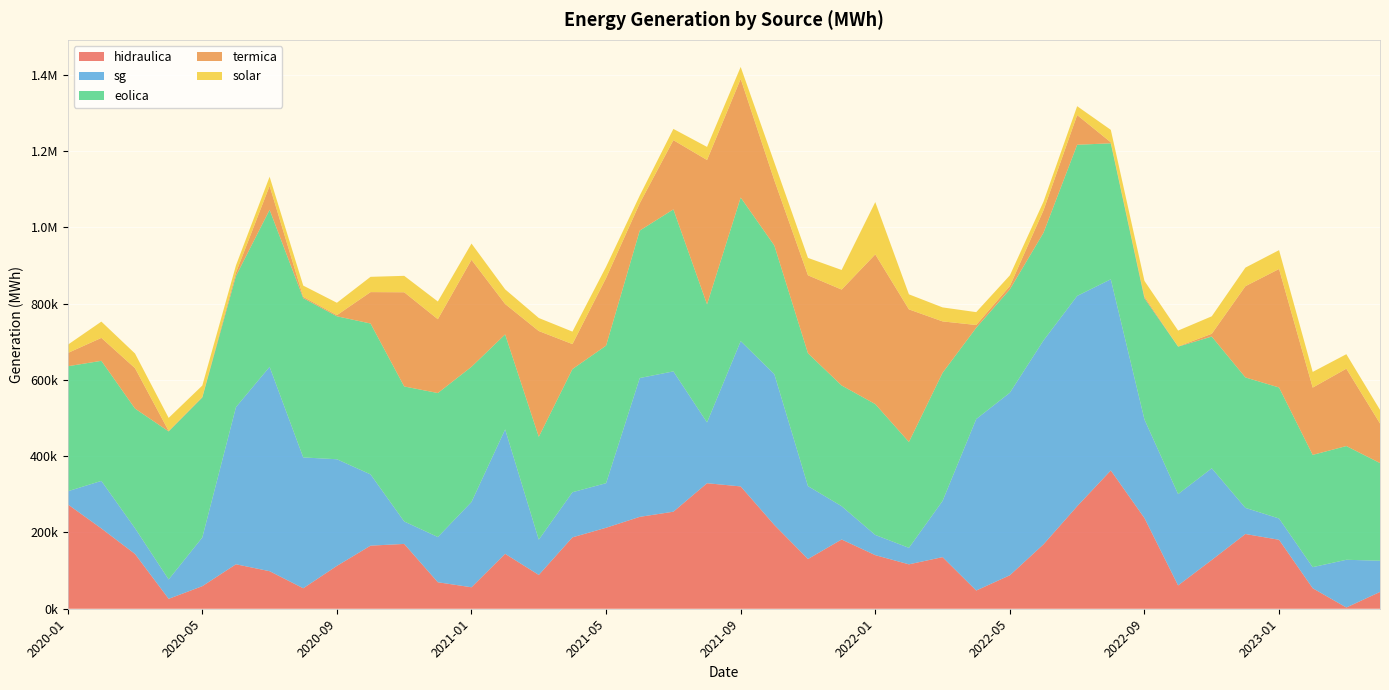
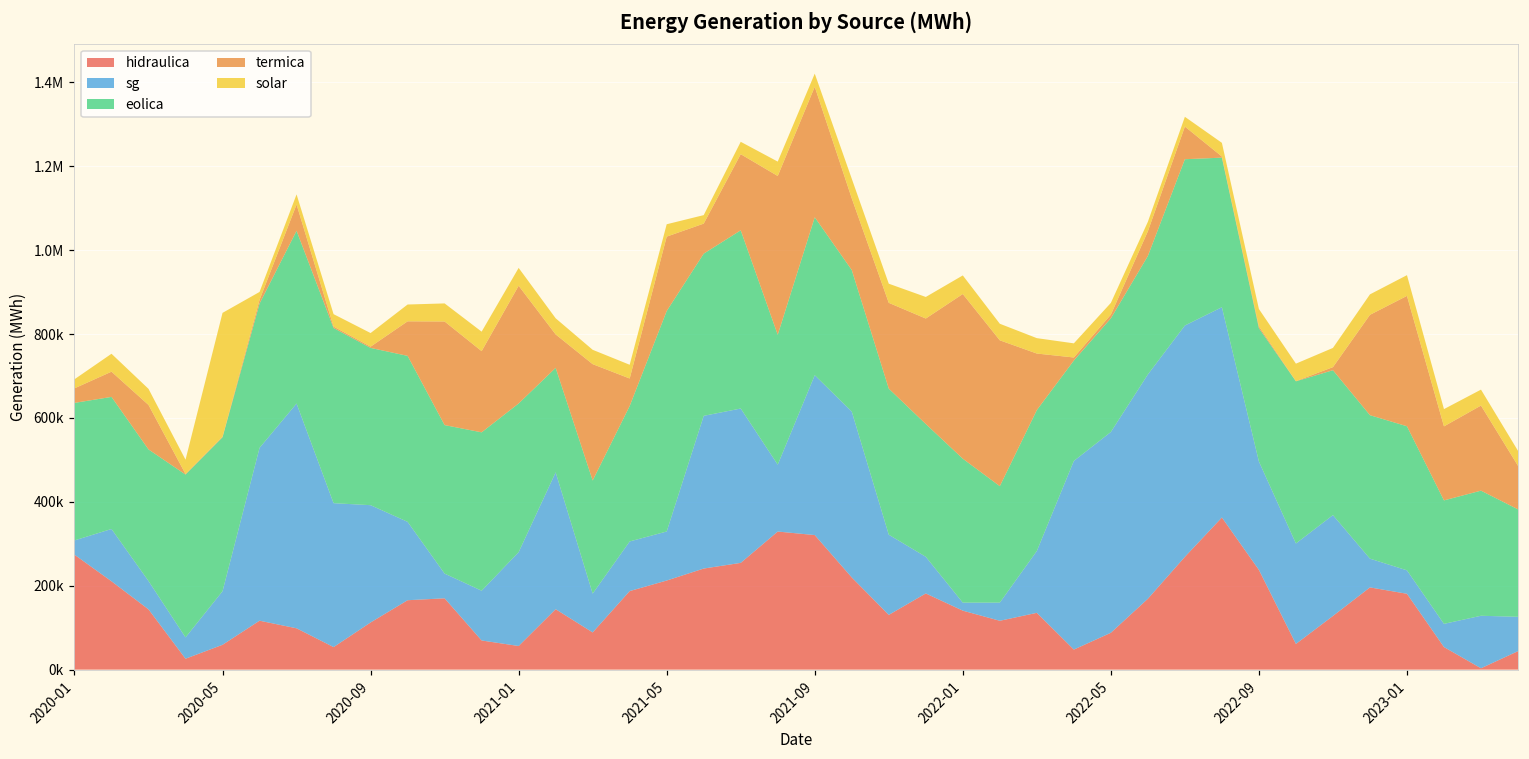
  {
    "sg": {
      "2020-01": 30000,
      "2020-05": 130000,
      "2020-09": 280000,
      "2021-01": 220000,
      "2021-05": 120000,
      "2021-09": 380000,
-     "2022-01": 50000,
+     "2022-01": 20000,
      "2022-05": 480000,
      "2022-09": 260000,
      "2023-01": 60000
    },
    "eolica": {
      "2020-01": 330000,
      "2021-01": 350000,
-     "2021-05": 360000,
+     "2021-05": 530000,
      "2021-09": 380000,
      "2022-01": 340000,
      "2022-05": 270000,
      "2023-01": 340000
    },
    "solar": {
      "2020-01": 20000,
-     "2020-05": 30000,
+     "2020-05": 290000,
      "2020-09": 30000,
      "2021-01": 40000,
      "2021-05": 30000,
      "2021-09": 30000,
-     "2022-01": 140000,
+     "2022-01": 40000,
      "2022-05": 30000,
      "2022-09": 40000,
      "2023-01": 50000
    }
  }
